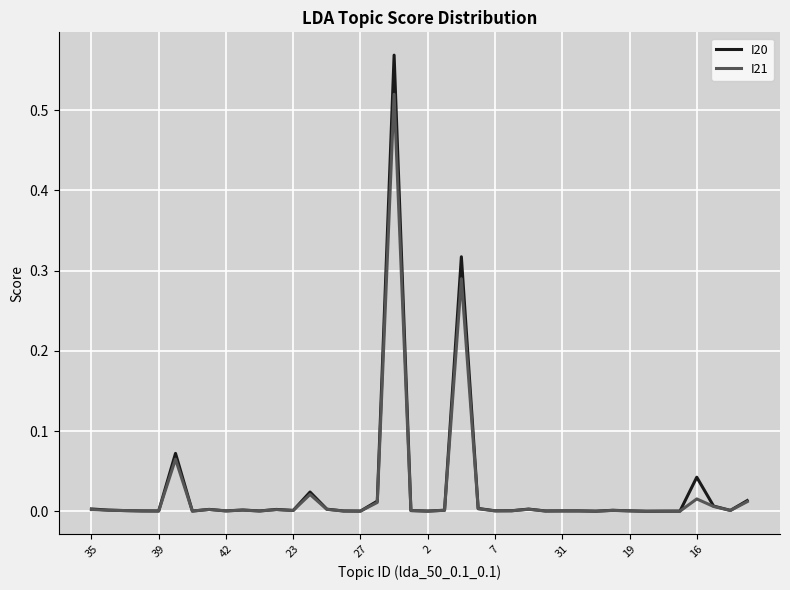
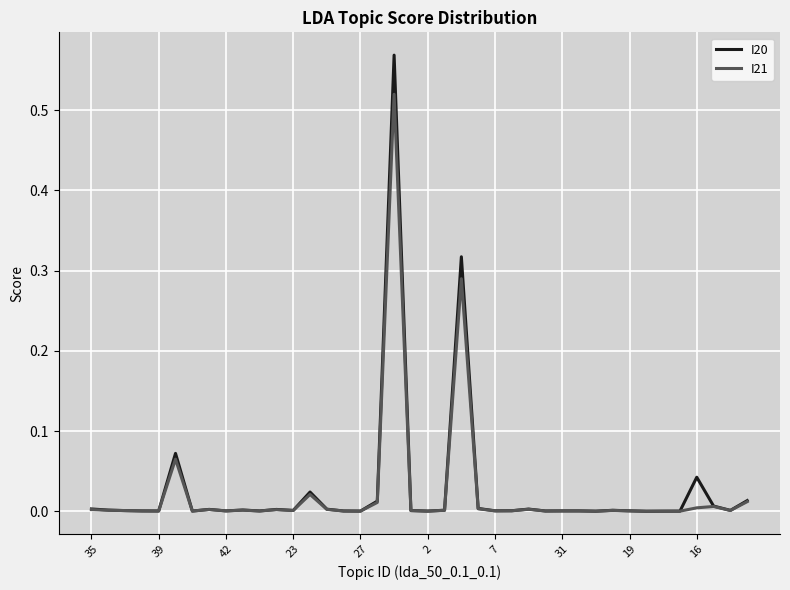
  {
    "I20": {
      "16": 0.04
    },
    "I21": {
-     "16": 0.02
+     "16": 0.00
    }
  }
